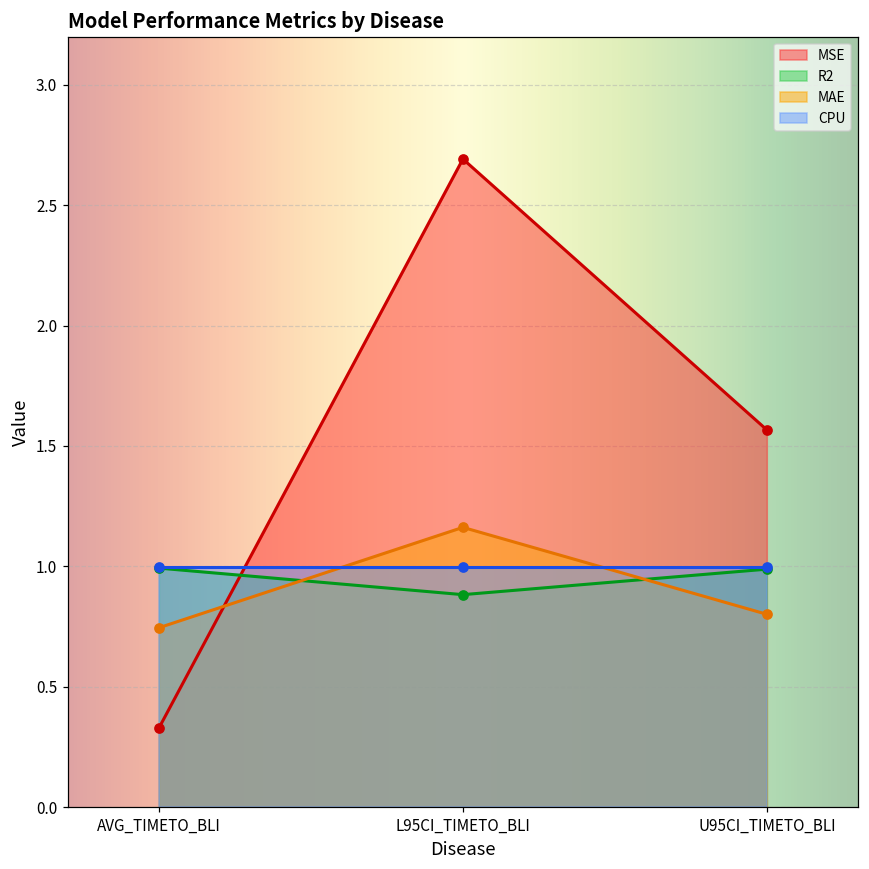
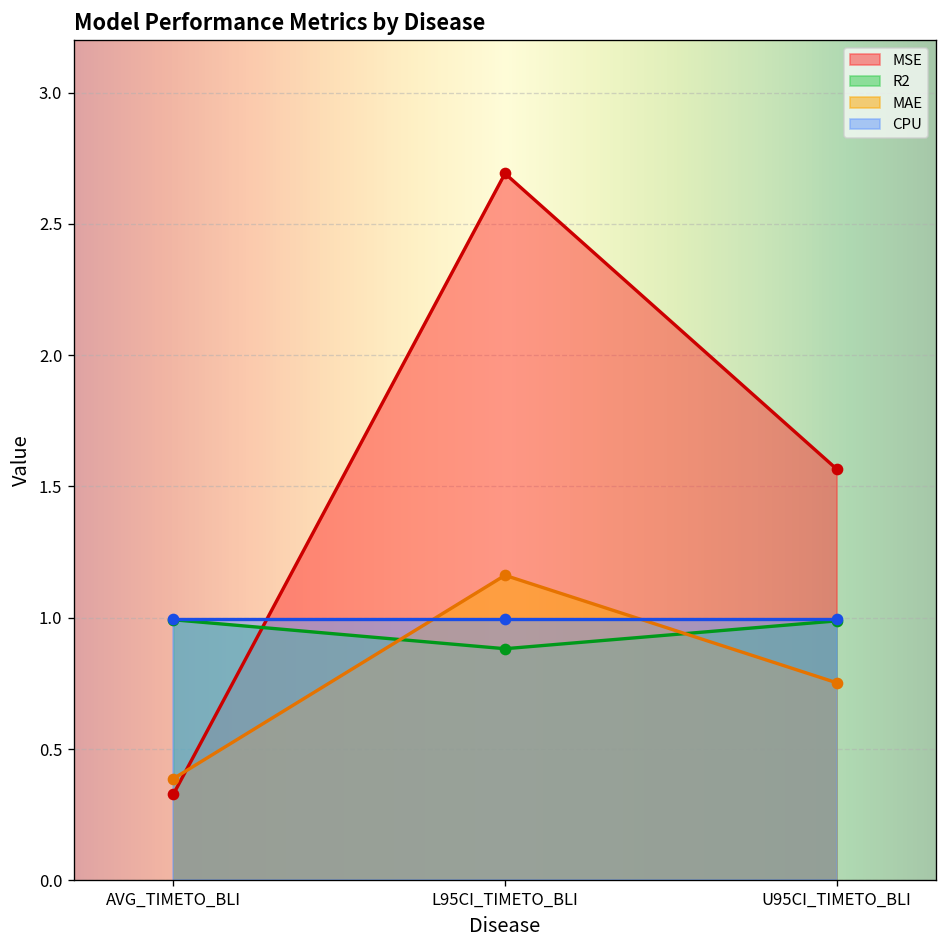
  {
    "MSE": {
      "AVG_TIMETO_BLI": 0.33,
      "L95CI_TIMETO_BLI": 2.69,
      "U95CI_TIMETO_BLI": 1.57
    },
    "R2": {
      "L95CI_TIMETO_BLI": 0.88
    },
    "MAE": {
-     "AVG_TIMETO_BLI": 0.75,
+     "AVG_TIMETO_BLI": 0.39,
      "L95CI_TIMETO_BLI": 1.16,
-     "U95CI_TIMETO_BLI": 0.80
+     "U95CI_TIMETO_BLI": 0.75
    },
    "CPU": {
      "L95CI_TIMETO_BLI": 1.00
    }
  }
